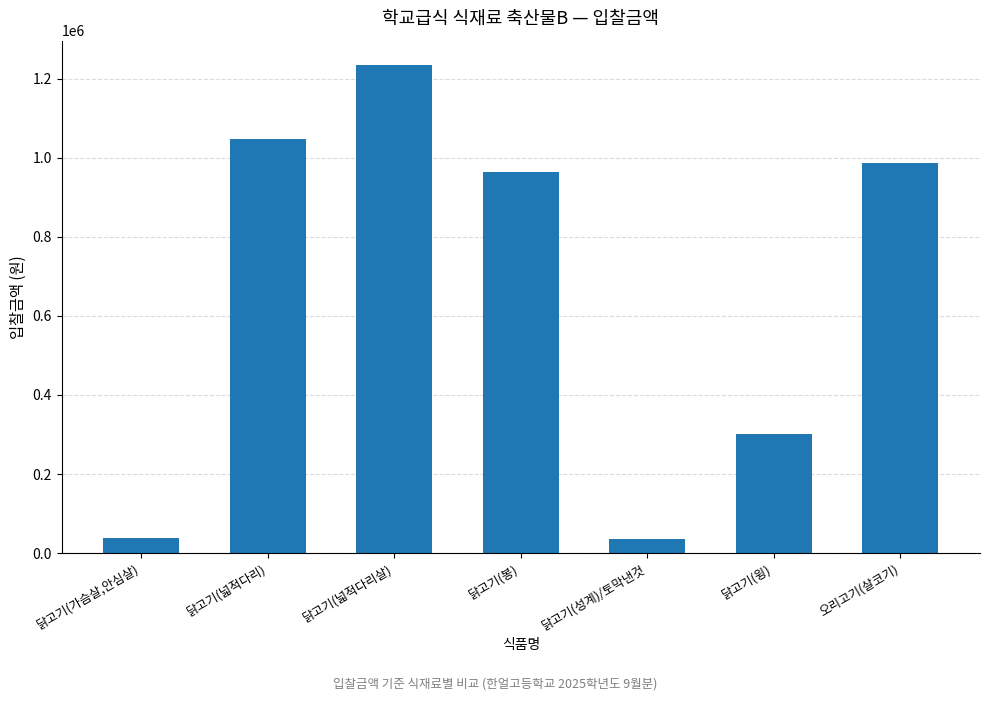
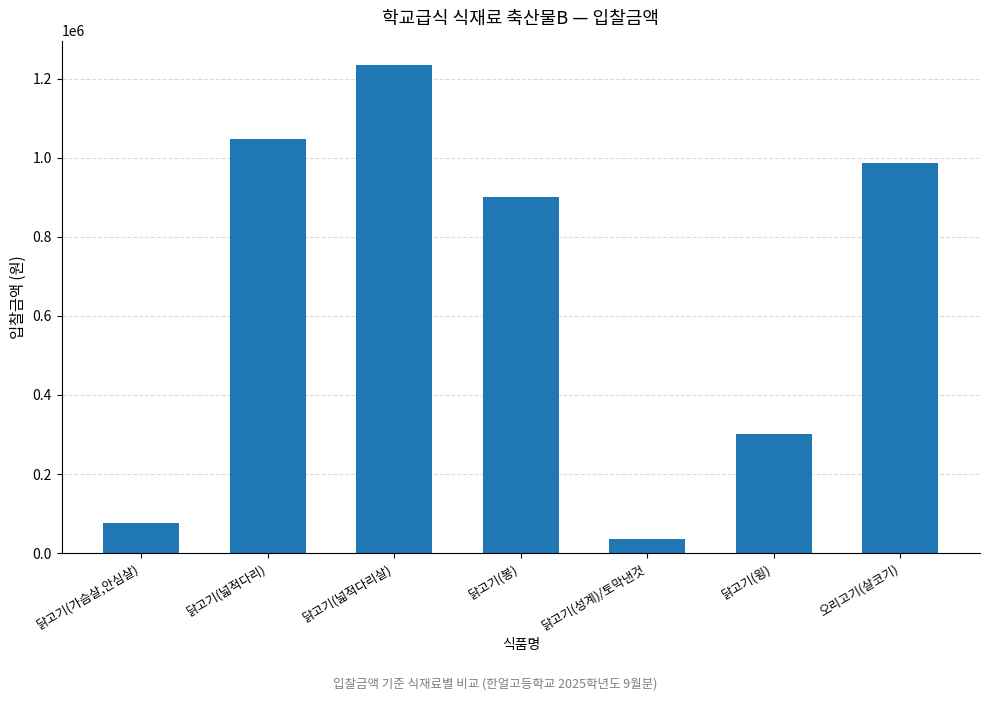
  {
-   "닭고기(가슴살,안심살)": 40000,
+   "닭고기(가슴살,안심살)": 80000,
    "닭고기(넓적다리)": 1050000,
    "닭고기(넓적다리살)": 1240000,
-   "닭고기(봉)": 970000,
+   "닭고기(봉)": 900000,
    "닭고기(성계)/토막낸것": 30000,
    "닭고기(윙)": 300000,
    "오리고기(살코기)": 990000
  }
